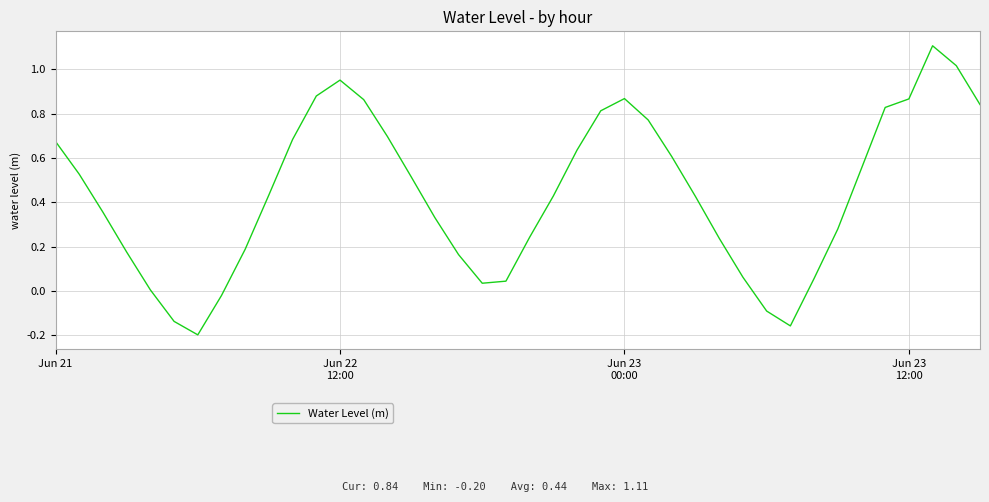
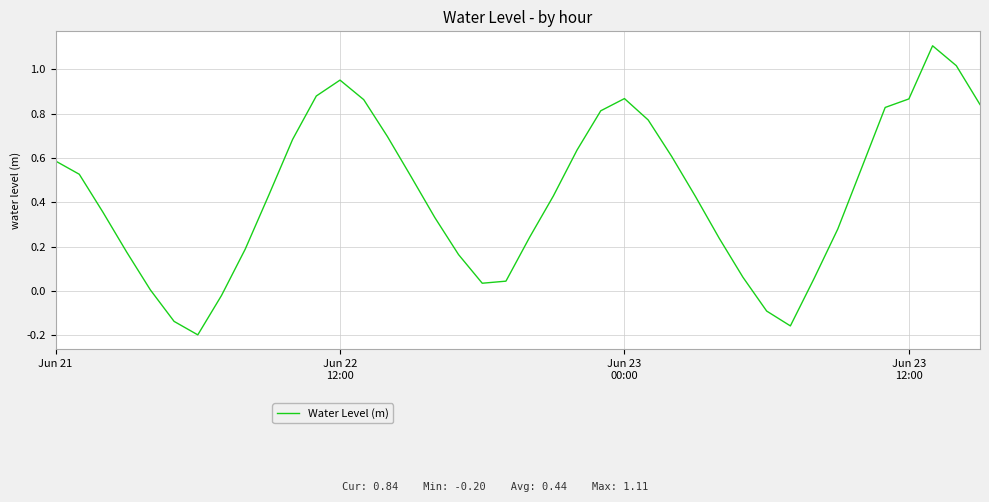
  {
-   "Jun 21": 0.67,
+   "Jun 21": 0.59,
    "Jun 22 12:00": 0.95,
    "Jun 23 00:00": 0.87,
    "Jun 23 12:00": 0.87
  }
